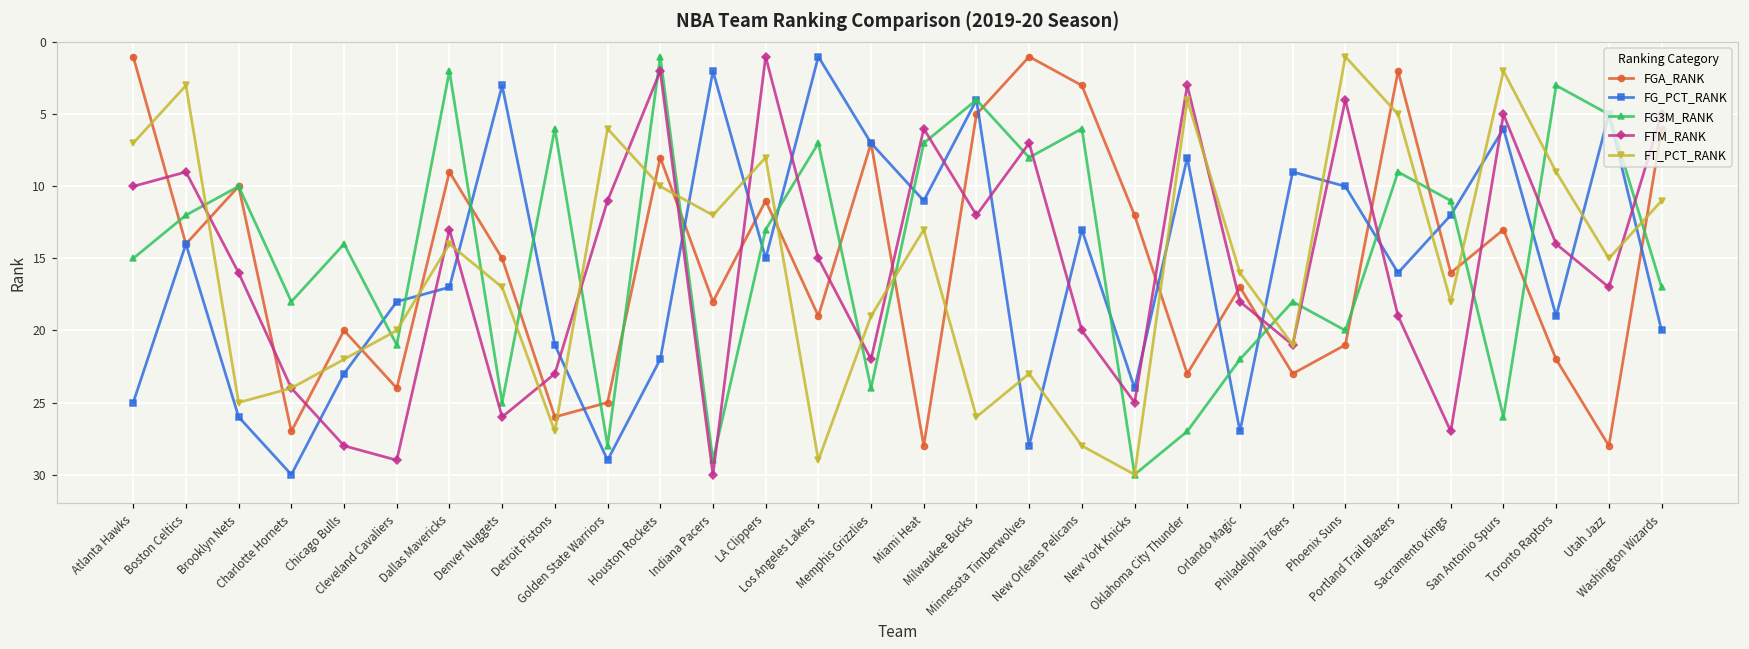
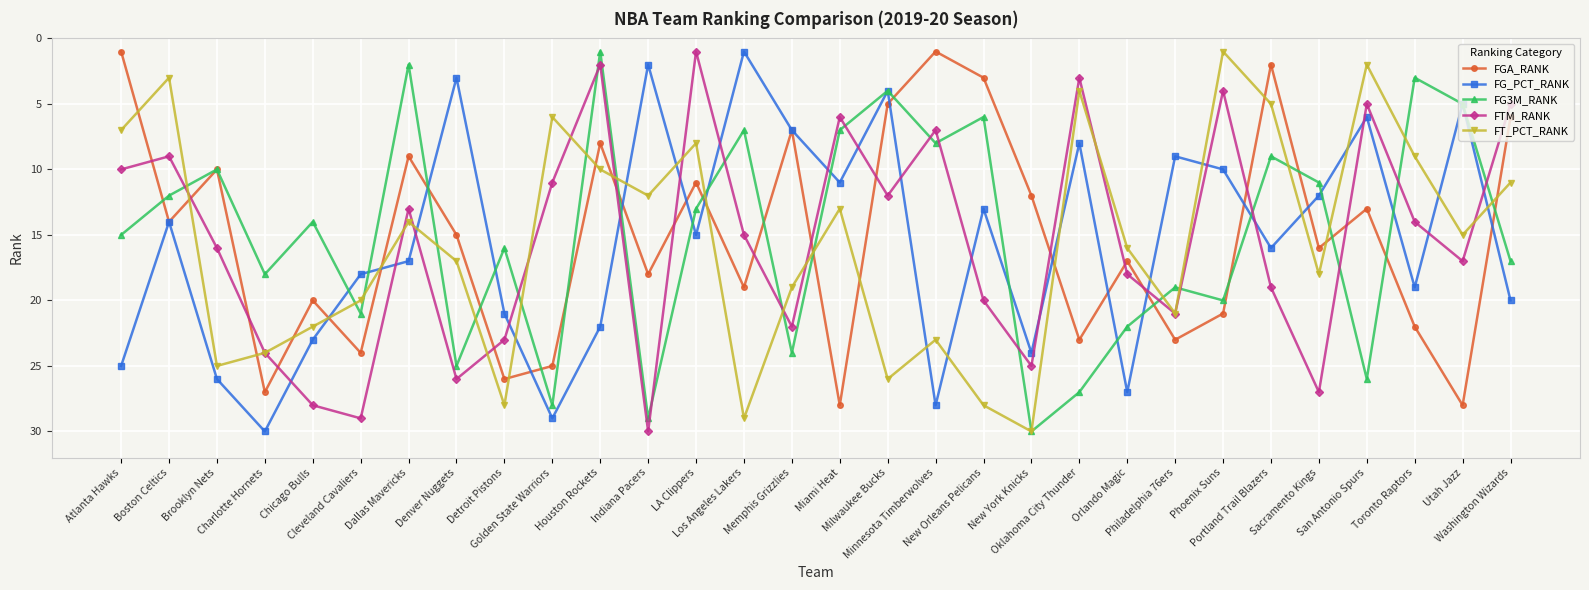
  {
    "FGA_RANK": {
      "Atlanta Hawks": 1,
      "Charlotte Hornets": 27,
      "Chicago Bulls": 20,
      "Cleveland Cavaliers": 24,
      "Dallas Mavericks": 9,
      "Denver Nuggets": 15,
      "Detroit Pistons": 26,
      "Golden State Warriors": 25,
      "Houston Rockets": 8,
      "Indiana Pacers": 18,
      "LA Clippers": 11,
      "Los Angeles Lakers": 19,
      "Miami Heat": 28,
      "Milwaukee Bucks": 5,
      "Minnesota Timberwolves": 1,
      "New Orleans Pelicans": 3,
      "New York Knicks": 12,
      "Oklahoma City Thunder": 23,
      "Orlando Magic": 17,
      "Philadelphia 76ers": 23,
      "Phoenix Suns": 21,
      "Portland Trail Blazers": 2,
      "Sacramento Kings": 16,
      "San Antonio Spurs": 13,
      "Toronto Raptors": 22,
      "Utah Jazz": 28
    },
    "FG_PCT_RANK": {
      "Atlanta Hawks": 25,
      "Brooklyn Nets": 26,
      "Charlotte Hornets": 30,
      "Chicago Bulls": 23,
      "Cleveland Cavaliers": 18,
      "Dallas Mavericks": 17,
      "Denver Nuggets": 3,
      "Detroit Pistons": 21,
      "Golden State Warriors": 29,
      "Houston Rockets": 22,
      "Indiana Pacers": 2,
      "LA Clippers": 15,
      "Los Angeles Lakers": 1,
      "Miami Heat": 11,
      "Minnesota Timberwolves": 28,
      "New Orleans Pelicans": 13,
      "New York Knicks": 24,
      "Oklahoma City Thunder": 8,
      "Orlando Magic": 27,
      "Philadelphia 76ers": 9,
      "Phoenix Suns": 10,
      "Portland Trail Blazers": 16,
      "Sacramento Kings": 12,
      "San Antonio Spurs": 6,
      "Toronto Raptors": 19,
      "Washington Wizards": 20
    },
    "FG3M_RANK": {
      "Atlanta Hawks": 15,
      "Boston Celtics": 12,
      "Charlotte Hornets": 18,
      "Chicago Bulls": 14,
      "Cleveland Cavaliers": 21,
      "Dallas Mavericks": 2,
      "Denver Nuggets": 25,
-     "Detroit Pistons": 6,
+     "Detroit Pistons": 16,
      "Golden State Warriors": 28,
      "Houston Rockets": 1,
      "Indiana Pacers": 29,
      "LA Clippers": 13,
      "Los Angeles Lakers": 7,
      "Memphis Grizzlies": 24,
      "Miami Heat": 7,
      "Minnesota Timberwolves": 8,
      "New Orleans Pelicans": 6,
      "Oklahoma City Thunder": 27,
      "Orlando Magic": 22,
-     "Philadelphia 76ers": 18,
+     "Philadelphia 76ers": 19,
      "Phoenix Suns": 20,
      "Portland Trail Blazers": 9,
      "Sacramento Kings": 11,
      "San Antonio Spurs": 26,
      "Toronto Raptors": 3,
      "Washington Wizards": 17
    },
    "FTM_RANK": {
      "Atlanta Hawks": 10,
      "Boston Celtics": 9,
      "Brooklyn Nets": 16,
      "Chicago Bulls": 28,
      "Cleveland Cavaliers": 29,
      "Dallas Mavericks": 13,
      "Denver Nuggets": 26,
      "Detroit Pistons": 23,
      "Golden State Warriors": 11,
      "Houston Rockets": 2,
      "Indiana Pacers": 30,
      "LA Clippers": 1,
      "Los Angeles Lakers": 15,
      "Memphis Grizzlies": 22,
      "Miami Heat": 6,
      "Milwaukee Bucks": 12,
      "Minnesota Timberwolves": 7,
      "New Orleans Pelicans": 20,
      "New York Knicks": 25,
      "Oklahoma City Thunder": 3,
      "Orlando Magic": 18,
      "Phoenix Suns": 4,
      "Portland Trail Blazers": 19,
      "Sacramento Kings": 27,
      "San Antonio Spurs": 5,
      "Toronto Raptors": 14,
      "Utah Jazz": 17
    },
    "FT_PCT_RANK": {
      "Atlanta Hawks": 7,
      "Boston Celtics": 3,
      "Brooklyn Nets": 25,
      "Chicago Bulls": 22,
      "Cleveland Cavaliers": 20,
      "Dallas Mavericks": 14,
      "Denver Nuggets": 17,
-     "Detroit Pistons": 27,
+     "Detroit Pistons": 28,
      "Golden State Warriors": 6,
      "Houston Rockets": 10,
      "Indiana Pacers": 12,
      "LA Clippers": 8,
      "Los Angeles Lakers": 29,
      "Memphis Grizzlies": 19,
      "Miami Heat": 13,
      "Milwaukee Bucks": 26,
      "Minnesota Timberwolves": 23,
      "New Orleans Pelicans": 28,
      "Oklahoma City Thunder": 4,
      "Orlando Magic": 16,
      "Phoenix Suns": 1,
      "Portland Trail Blazers": 5,
      "Sacramento Kings": 18,
      "San Antonio Spurs": 2,
      "Toronto Raptors": 9,
      "Utah Jazz": 15,
      "Washington Wizards": 11
    }
  }
